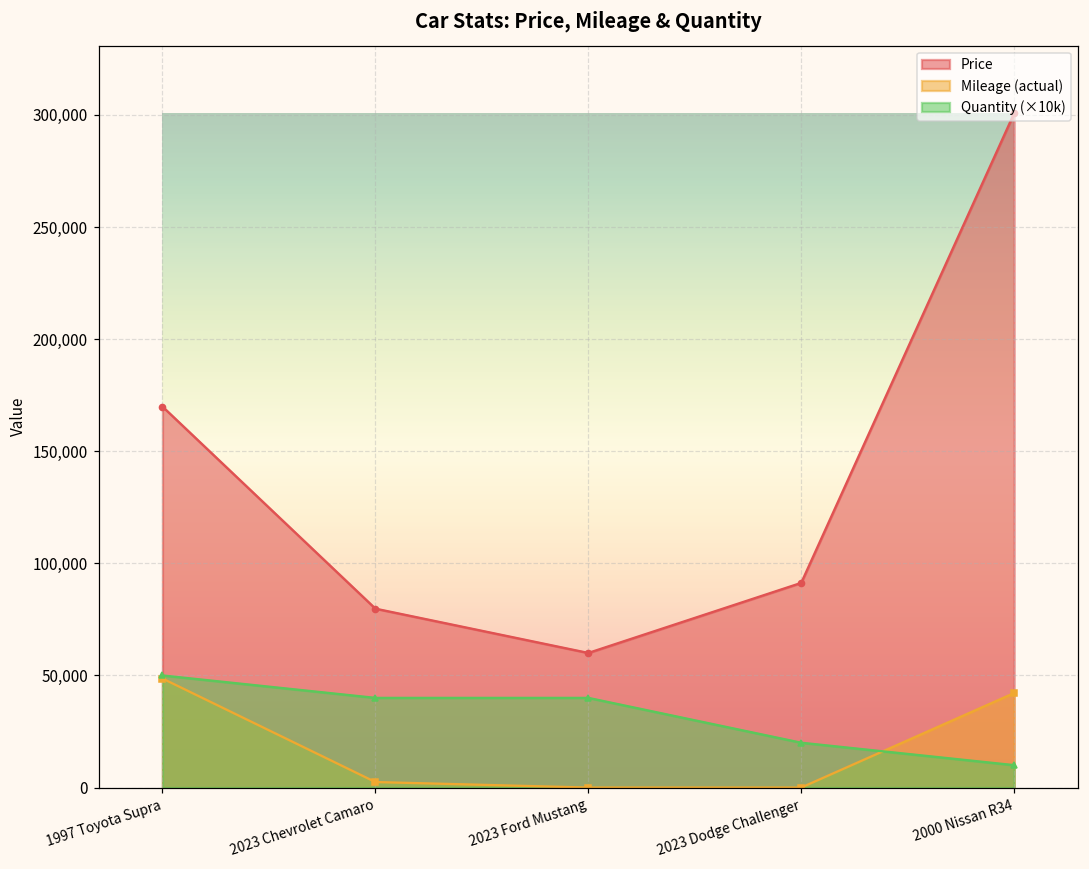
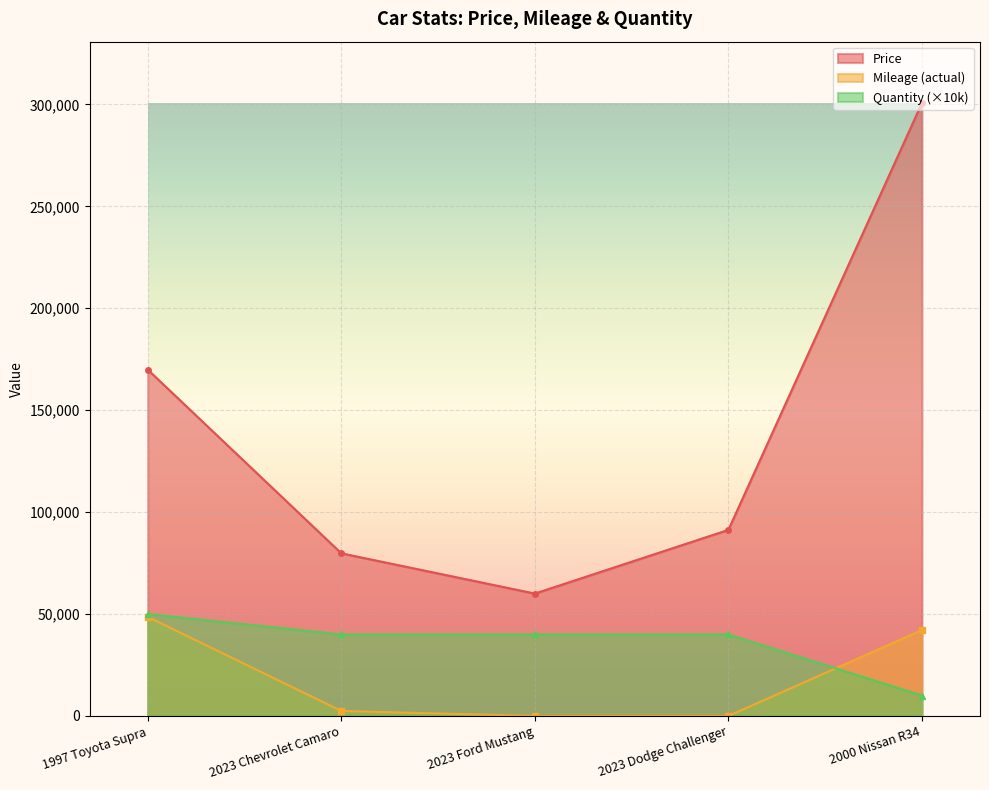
  {
    "Price": {
      "1997 Toyota Supra": "170,000",
      "2023 Chevrolet Camaro": "80,000",
      "2023 Ford Mustang": "60,000",
      "2023 Dodge Challenger": "91,000"
    },
    "Mileage (actual)": {
      "1997 Toyota Supra": "49,000",
      "2023 Chevrolet Camaro": "2,000",
      "2023 Ford Mustang": "0",
      "2023 Dodge Challenger": "0",
      "2000 Nissan R34": "42,000"
    },
    "Quantity (×10k)": {
      "1997 Toyota Supra": "50,000",
      "2023 Chevrolet Camaro": "40,000",
      "2023 Ford Mustang": "40,000",
-     "2023 Dodge Challenger": "20,000",
+     "2023 Dodge Challenger": "40,000",
      "2000 Nissan R34": "10,000"
    }
  }
